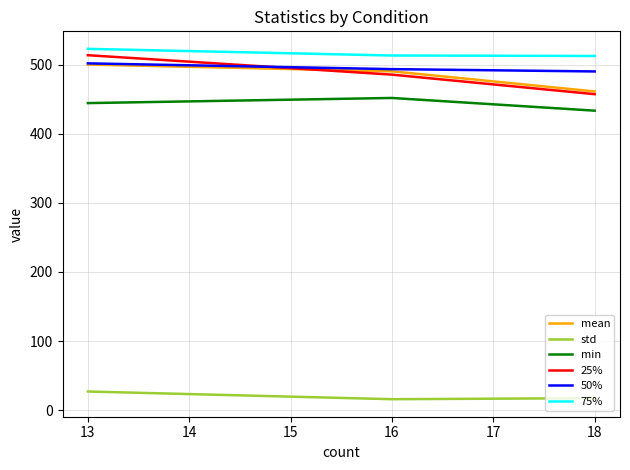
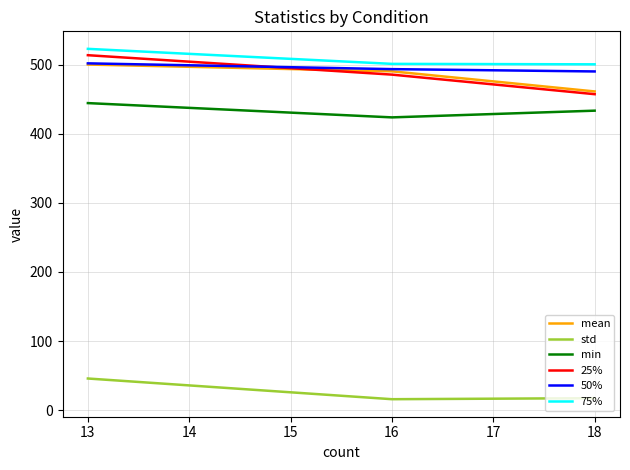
  {
    "mean": {
      "18": 460
    },
    "std": {
-     "13": 30,
+     "13": 50,
      "16": 20
    },
    "min": {
      "13": 440,
-     "16": 450,
+     "16": 420,
      "18": 430
    },
    "25%": {
      "13": 510,
      "16": 490,
      "18": 460
    },
    "50%": {
      "18": 490
    },
    "75%": {
      "13": 520,
-     "16": 510,
-     "18": 510
+     "16": 500,
+     "18": 500
    }
  }
